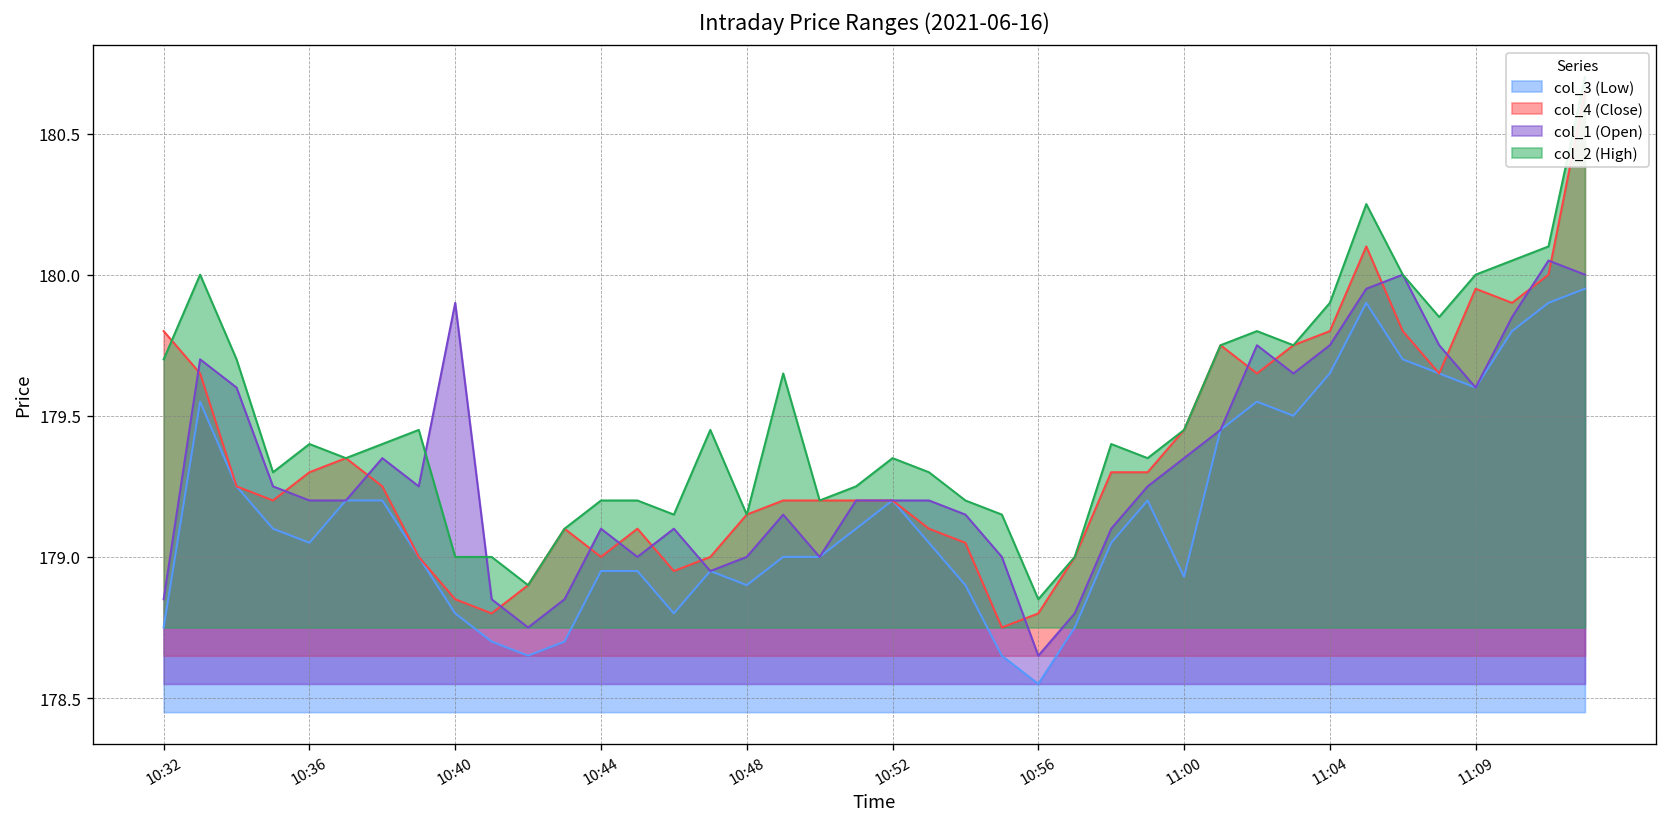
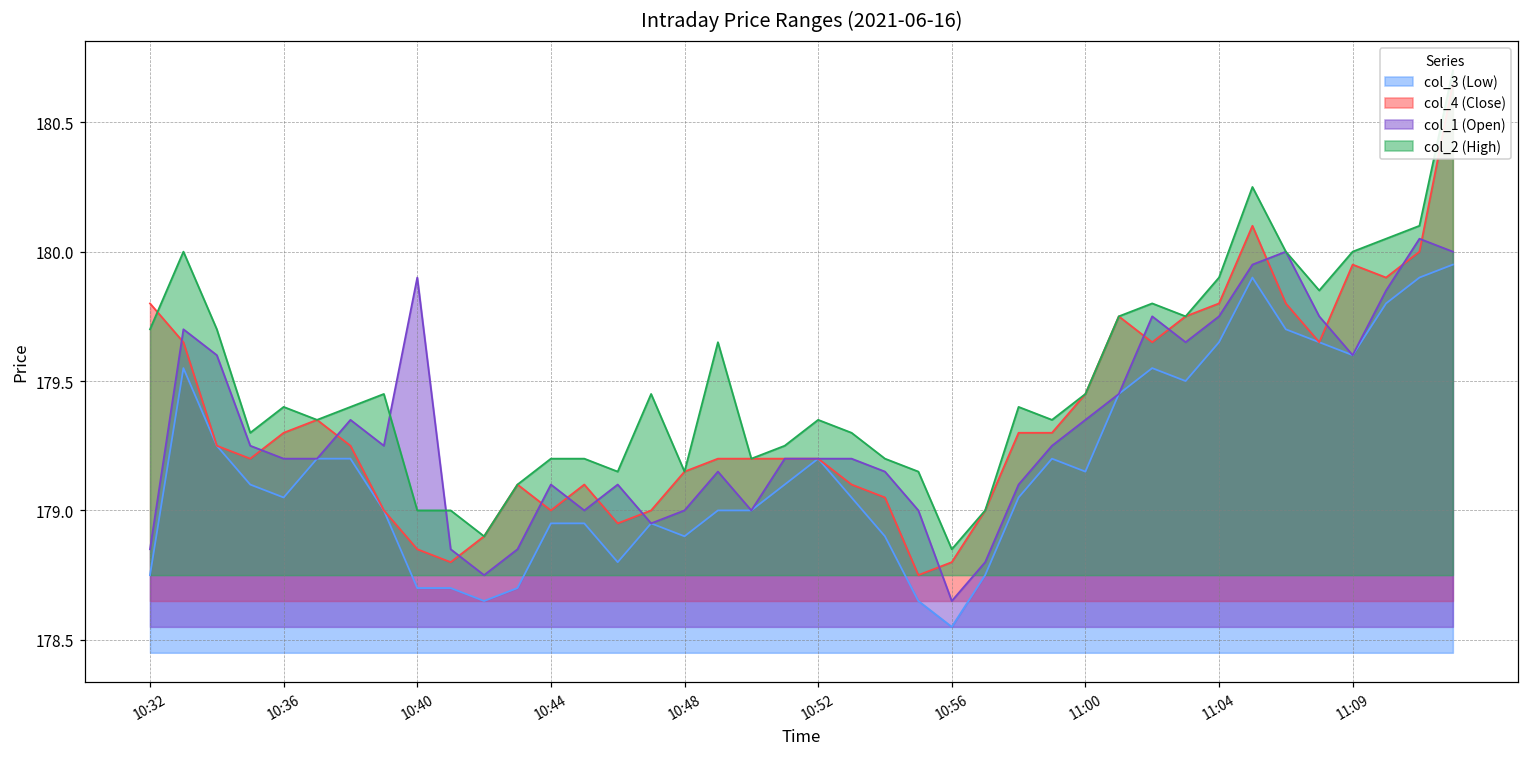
  {
    "col_3 (Low)": {
      "10:32": 178.75,
      "10:36": 179.05,
-     "10:40": 178.8,
+     "10:40": 178.7,
      "10:44": 178.95,
      "10:48": 178.90,
      "10:56": 178.55,
-     "11:00": 178.93,
+     "11:00": 179.15,
      "11:04": 179.65
    },
    "col_4 (Close)": {
      "10:32": 179.80,
      "10:36": 179.30,
      "10:40": 178.85,
      "10:44": 179.00,
      "10:56": 178.80,
      "11:04": 179.80,
      "11:09": 179.95
    },
    "col_1 (Open)": {
      "10:32": 178.85,
      "10:36": 179.20,
      "10:40": 179.90,
      "10:44": 179.10,
      "10:48": 179.00,
      "10:56": 178.65,
      "11:00": 179.35,
      "11:04": 179.75
    },
    "col_2 (High)": {
      "10:32": 179.70,
      "10:36": 179.40,
      "10:40": 179.00,
      "10:44": 179.20,
      "10:52": 179.35,
      "10:56": 178.85,
      "11:04": 179.90,
      "11:09": 180.00
    }
  }
